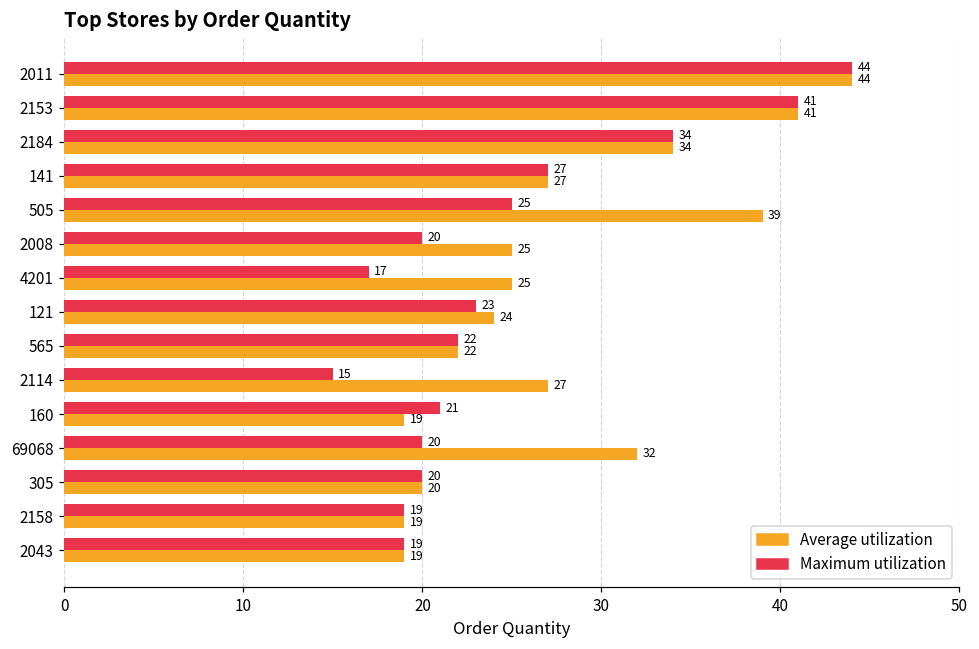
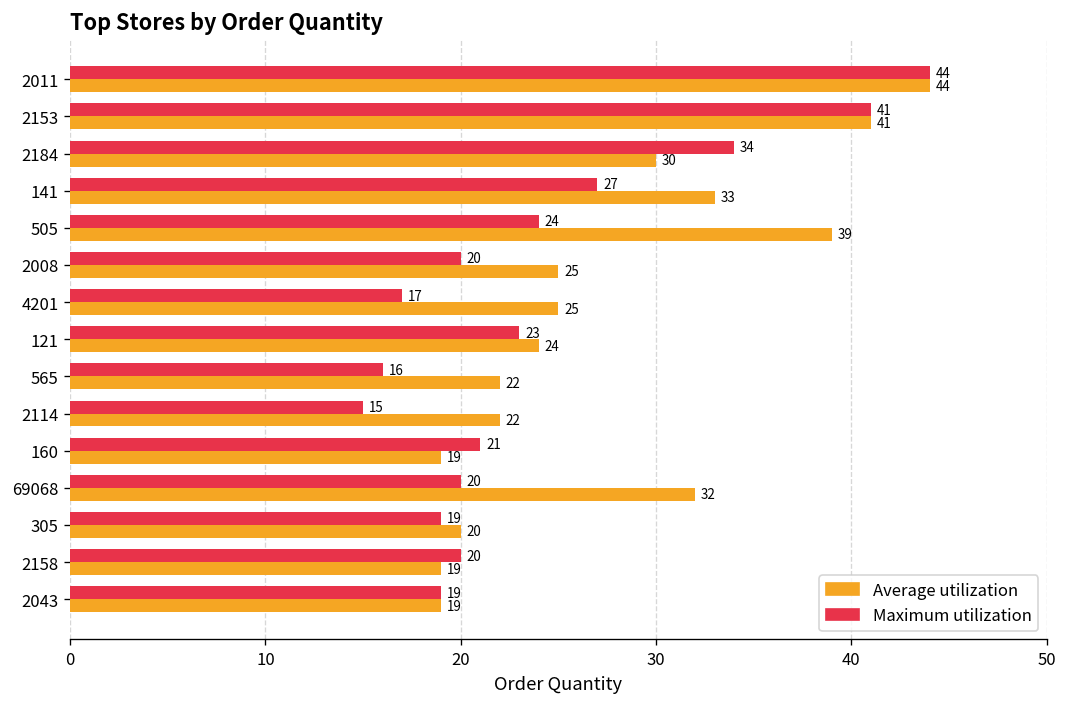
  {
    "Average utilization": {
      "2011": 44,
      "2153": 41,
-     "2184": 34,
-     "141": 27,
+     "2184": 30,
+     "141": 33,
      "505": 39,
      "2008": 25,
      "4201": 25,
      "121": 24,
      "565": 22,
-     "2114": 27,
+     "2114": 22,
      "160": 19,
      "69068": 32,
      "305": 20,
      "2158": 19,
      "2043": 19
    },
    "Maximum utilization": {
      "2011": 44,
      "2153": 41,
      "2184": 34,
      "141": 27,
-     "505": 25,
+     "505": 24,
      "2008": 20,
      "4201": 17,
      "121": 23,
-     "565": 22,
+     "565": 16,
      "2114": 15,
      "160": 21,
      "69068": 20,
-     "305": 20,
-     "2158": 19,
+     "305": 19,
+     "2158": 20,
      "2043": 19
    }
  }
